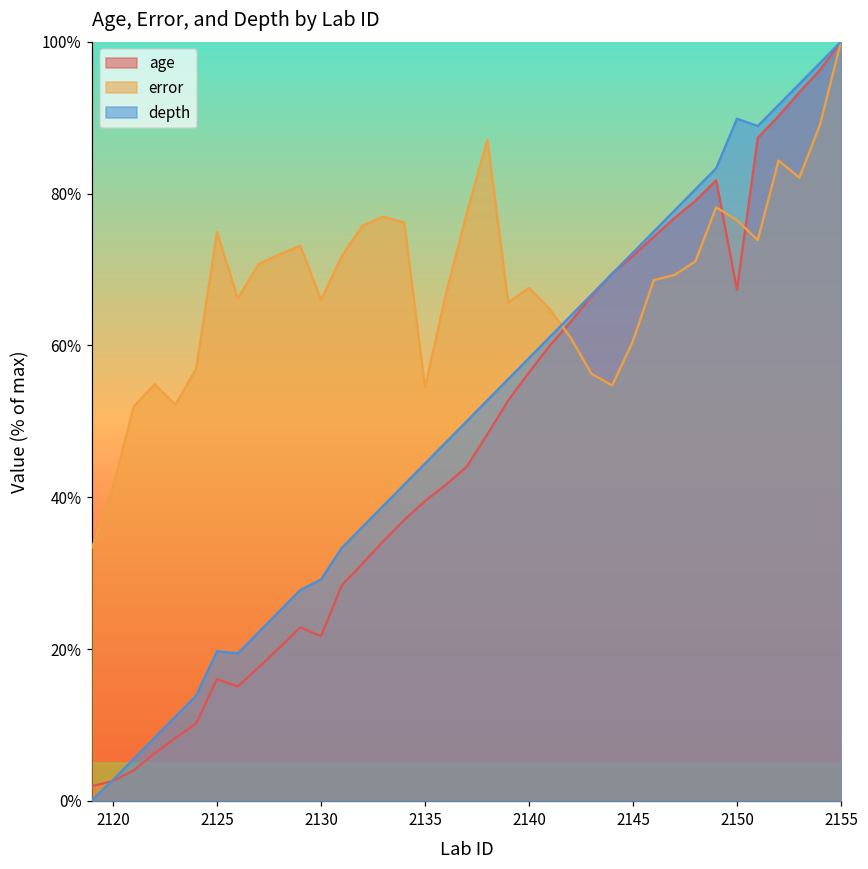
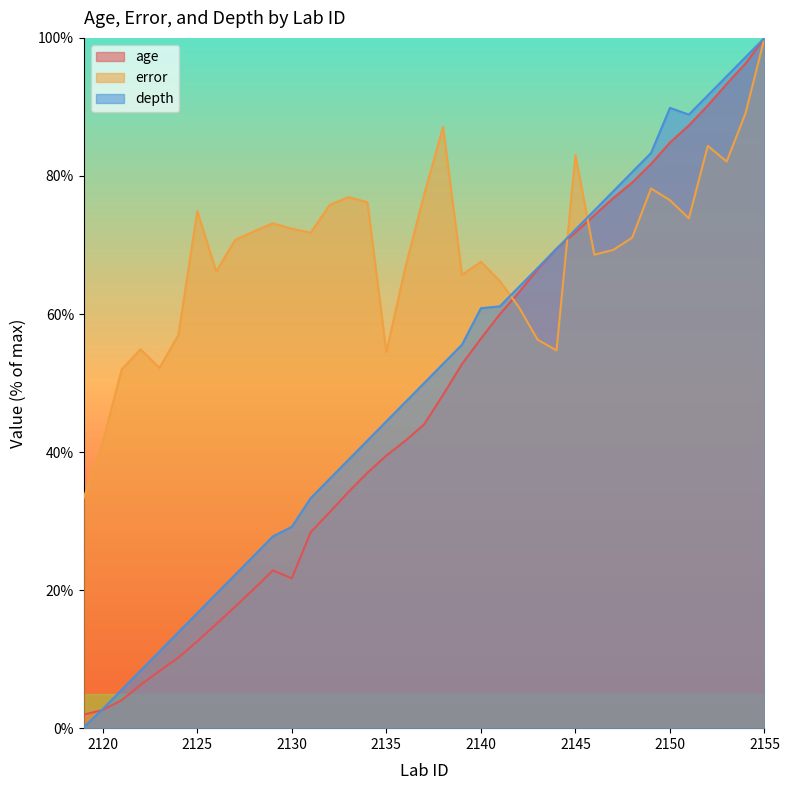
  {
    "age": {
-     "2125": "16%",
+     "2125": "13%",
      "2130": "22%",
      "2135": "39%",
      "2140": "56%",
      "2145": "72%",
-     "2150": "67%"
+     "2150": "85%"
    },
    "error": {
      "2120": "41%",
      "2125": "75%",
-     "2130": "66%",
+     "2130": "72%",
      "2135": "54%",
      "2140": "68%",
-     "2145": "61%",
+     "2145": "83%",
      "2150": "76%"
    },
    "depth": {
-     "2125": "20%",
+     "2125": "17%",
      "2130": "29%",
      "2135": "44%",
-     "2140": "58%",
+     "2140": "61%",
      "2145": "72%",
      "2150": "90%"
    }
  }
